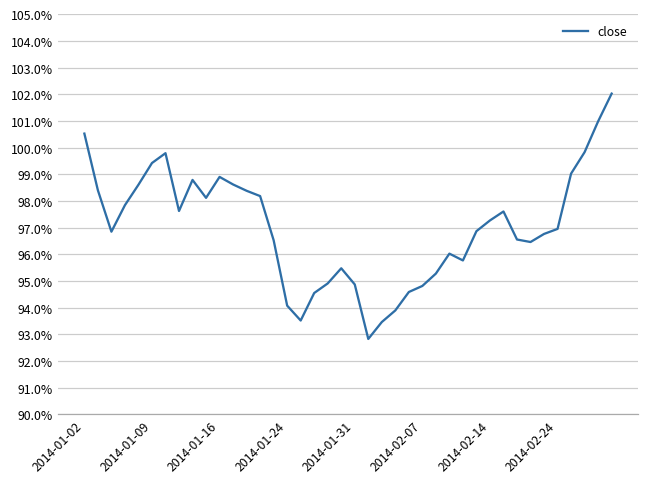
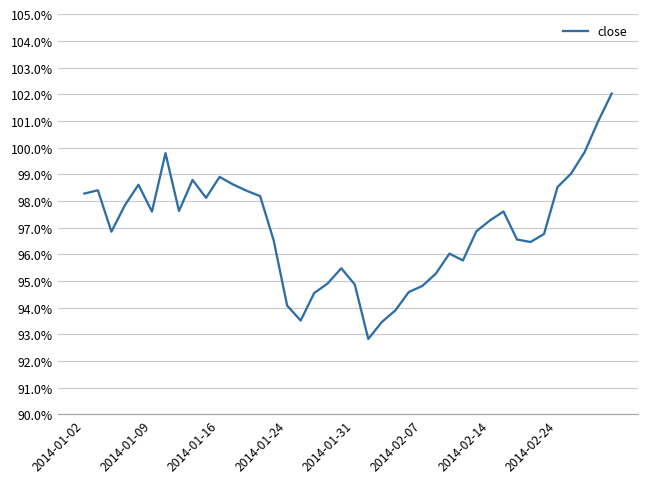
  {
-   "2014-01-02": "100.5%",
-   "2014-01-09": "99.4%",
+   "2014-01-02": "98.3%",
+   "2014-01-09": "97.6%",
    "2014-01-16": "98.9%",
    "2014-01-24": "94.1%",
    "2014-01-31": "94.9%",
    "2014-02-07": "94.8%",
    "2014-02-14": "97.3%",
-   "2014-02-24": "97.0%"
+   "2014-02-24": "98.5%"
  }
